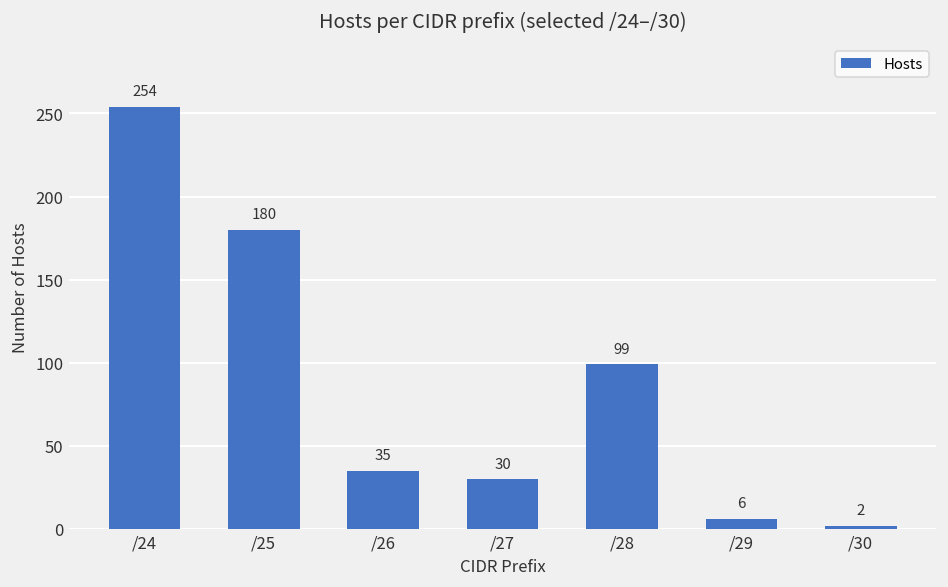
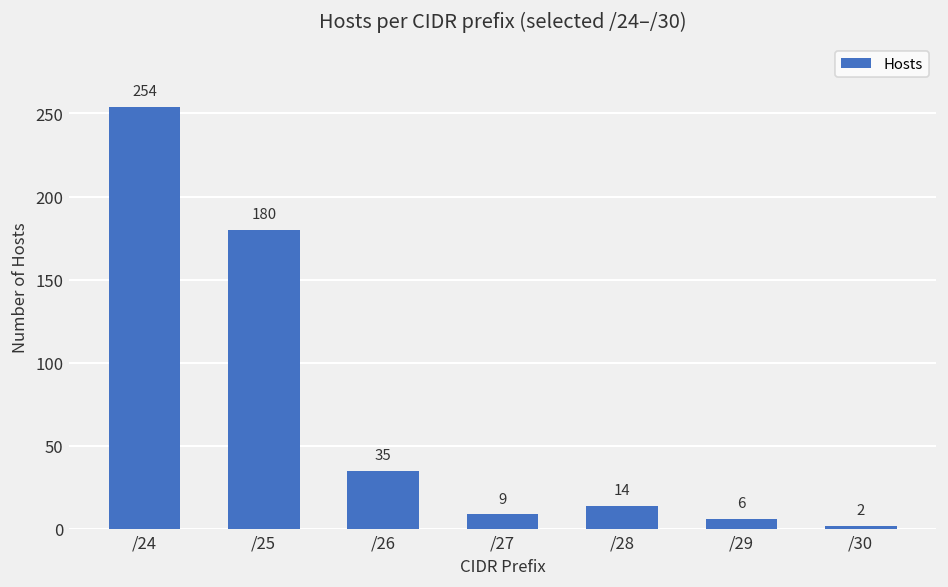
  {
    "/24": 254,
    "/25": 180,
    "/26": 35,
-   "/27": 30,
-   "/28": 99,
+   "/27": 9,
+   "/28": 14,
    "/29": 6,
    "/30": 2
  }
